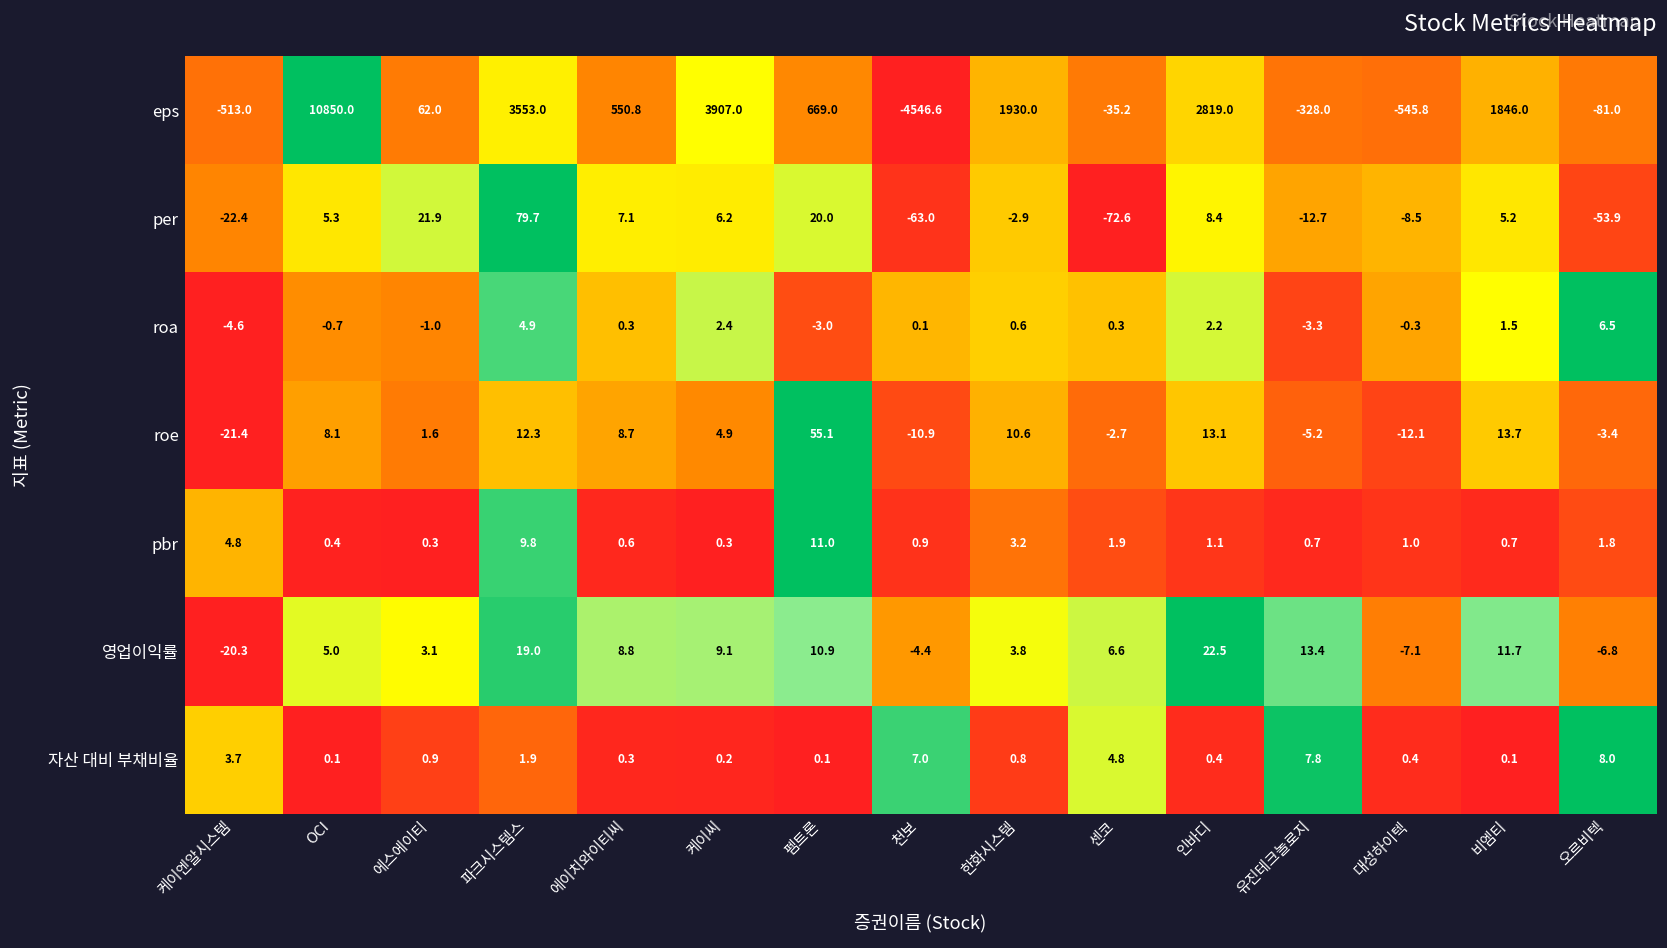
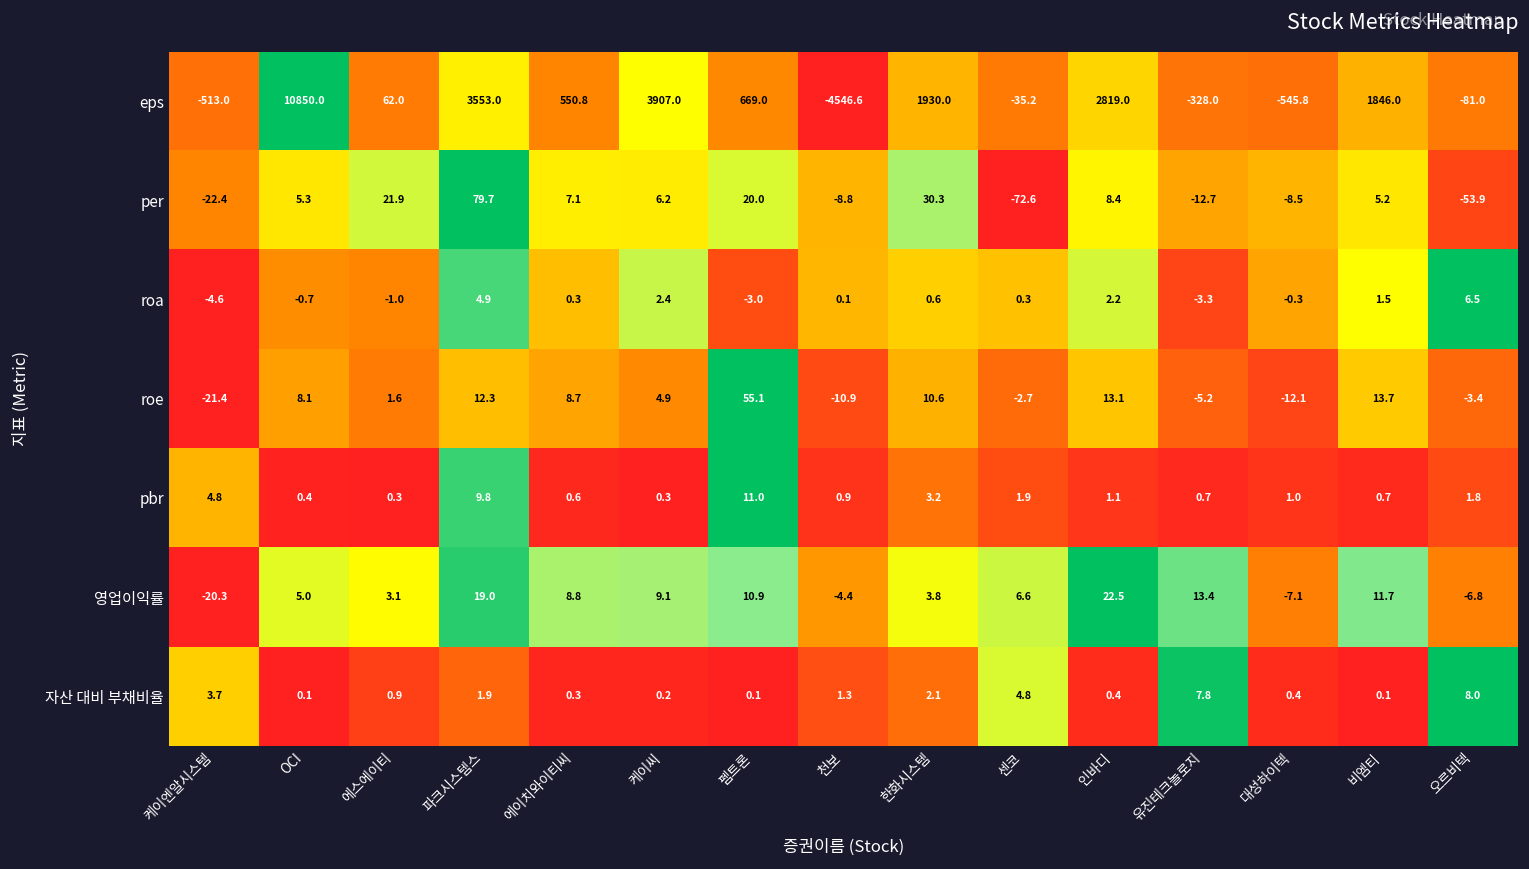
  {
    "eps": {
      "케이엔알시스템": -513.0,
      "OCI": 10850.0,
      "에스에이티": 62.0,
      "파크시스템스": 3553.0,
      "에이치와이티씨": 550.8,
      "케이씨": 3907.0,
      "펨트론": 669.0,
      "천보": -4546.6,
      "한화시스템": 1930.0,
      "센코": -35.2,
      "인바디": 2819.0,
      "유진테크놀로지": -328.0,
      "대성하이텍": -545.8,
      "비엠티": 1846.0,
      "오르비텍": -81.0
    },
    "per": {
      "케이엔알시스템": -22.4,
      "OCI": 5.3,
      "에스에이티": 21.9,
      "파크시스템스": 79.7,
      "에이치와이티씨": 7.1,
      "케이씨": 6.2,
      "펨트론": 20.0,
-     "천보": -63.0,
-     "한화시스템": -2.9,
+     "천보": -8.8,
+     "한화시스템": 30.3,
      "센코": -72.6,
      "인바디": 8.4,
      "유진테크놀로지": -12.7,
      "대성하이텍": -8.5,
      "비엠티": 5.2,
      "오르비텍": -53.9
    },
    "roa": {
      "케이엔알시스템": -4.6,
      "OCI": -0.7,
      "에스에이티": -1.0,
      "파크시스템스": 4.9,
      "에이치와이티씨": 0.3,
      "케이씨": 2.4,
      "펨트론": -3.0,
      "천보": 0.1,
      "한화시스템": 0.6,
      "센코": 0.3,
      "인바디": 2.2,
      "유진테크놀로지": -3.3,
      "대성하이텍": -0.3,
      "비엠티": 1.5,
      "오르비텍": 6.5
    },
    "roe": {
      "케이엔알시스템": -21.4,
      "OCI": 8.1,
      "에스에이티": 1.6,
      "파크시스템스": 12.3,
      "에이치와이티씨": 8.7,
      "케이씨": 4.9,
      "펨트론": 55.1,
      "천보": -10.9,
      "한화시스템": 10.6,
      "센코": -2.7,
      "인바디": 13.1,
      "유진테크놀로지": -5.2,
      "대성하이텍": -12.1,
      "비엠티": 13.7,
      "오르비텍": -3.4
    },
    "pbr": {
      "케이엔알시스템": 4.8,
      "OCI": 0.4,
      "에스에이티": 0.3,
      "파크시스템스": 9.8,
      "에이치와이티씨": 0.6,
      "케이씨": 0.3,
      "펨트론": 11.0,
      "천보": 0.9,
      "한화시스템": 3.2,
      "센코": 1.9,
      "인바디": 1.1,
      "유진테크놀로지": 0.7,
      "대성하이텍": 1.0,
      "비엠티": 0.7,
      "오르비텍": 1.8
    },
    "영업이익률": {
      "케이엔알시스템": -20.3,
      "OCI": 5.0,
      "에스에이티": 3.1,
      "파크시스템스": 19.0,
      "에이치와이티씨": 8.8,
      "케이씨": 9.1,
      "펨트론": 10.9,
      "천보": -4.4,
      "한화시스템": 3.8,
      "센코": 6.6,
      "인바디": 22.5,
      "유진테크놀로지": 13.4,
      "대성하이텍": -7.1,
      "비엠티": 11.7,
      "오르비텍": -6.8
    },
    "자산 대비 부채비율": {
      "케이엔알시스템": 3.7,
      "OCI": 0.1,
      "에스에이티": 0.9,
      "파크시스템스": 1.9,
      "에이치와이티씨": 0.3,
      "케이씨": 0.2,
      "펨트론": 0.1,
-     "천보": 7.0,
-     "한화시스템": 0.8,
+     "천보": 1.3,
+     "한화시스템": 2.1,
      "센코": 4.8,
      "인바디": 0.4,
      "유진테크놀로지": 7.8,
      "대성하이텍": 0.4,
      "비엠티": 0.1,
      "오르비텍": 8.0
    }
  }
